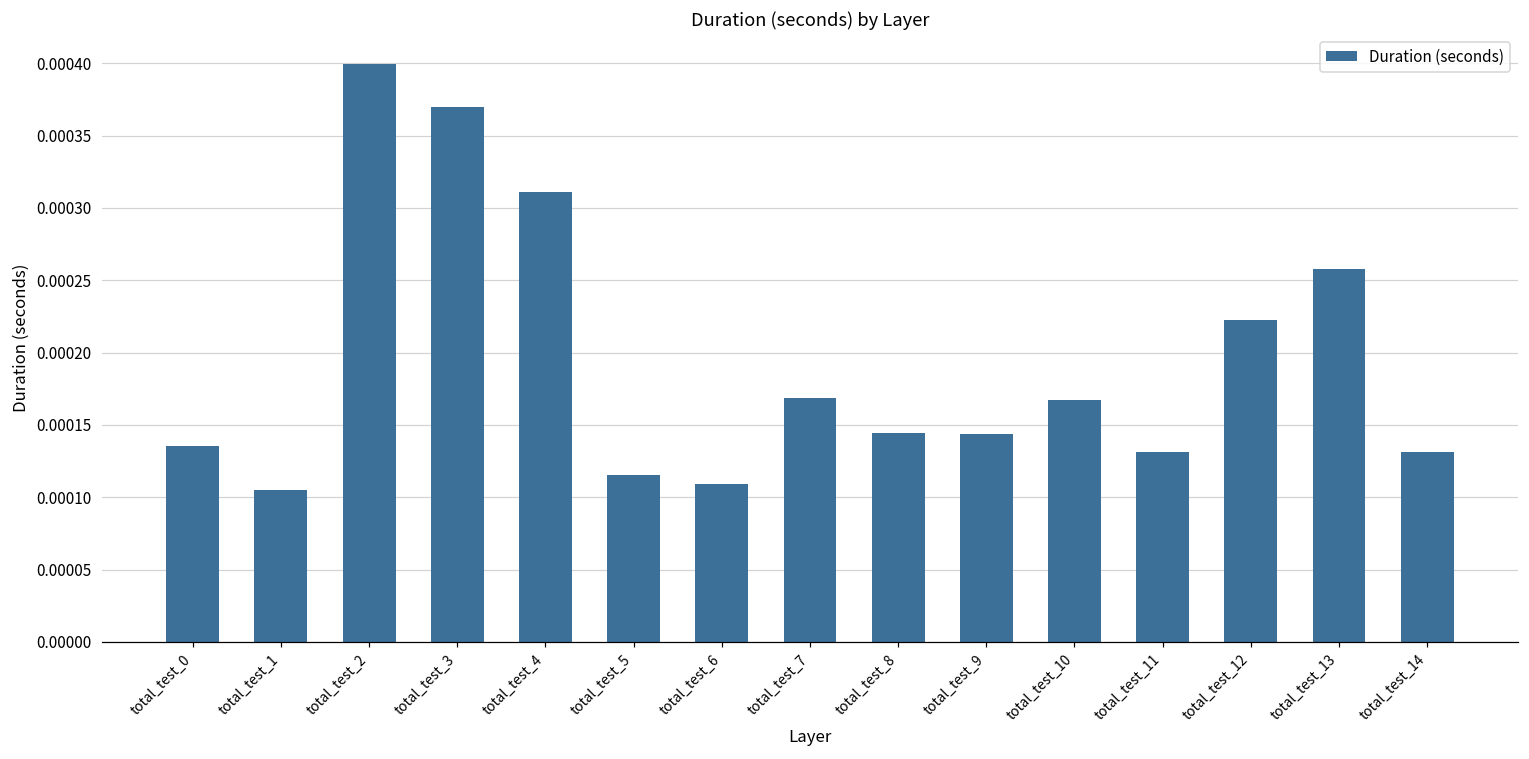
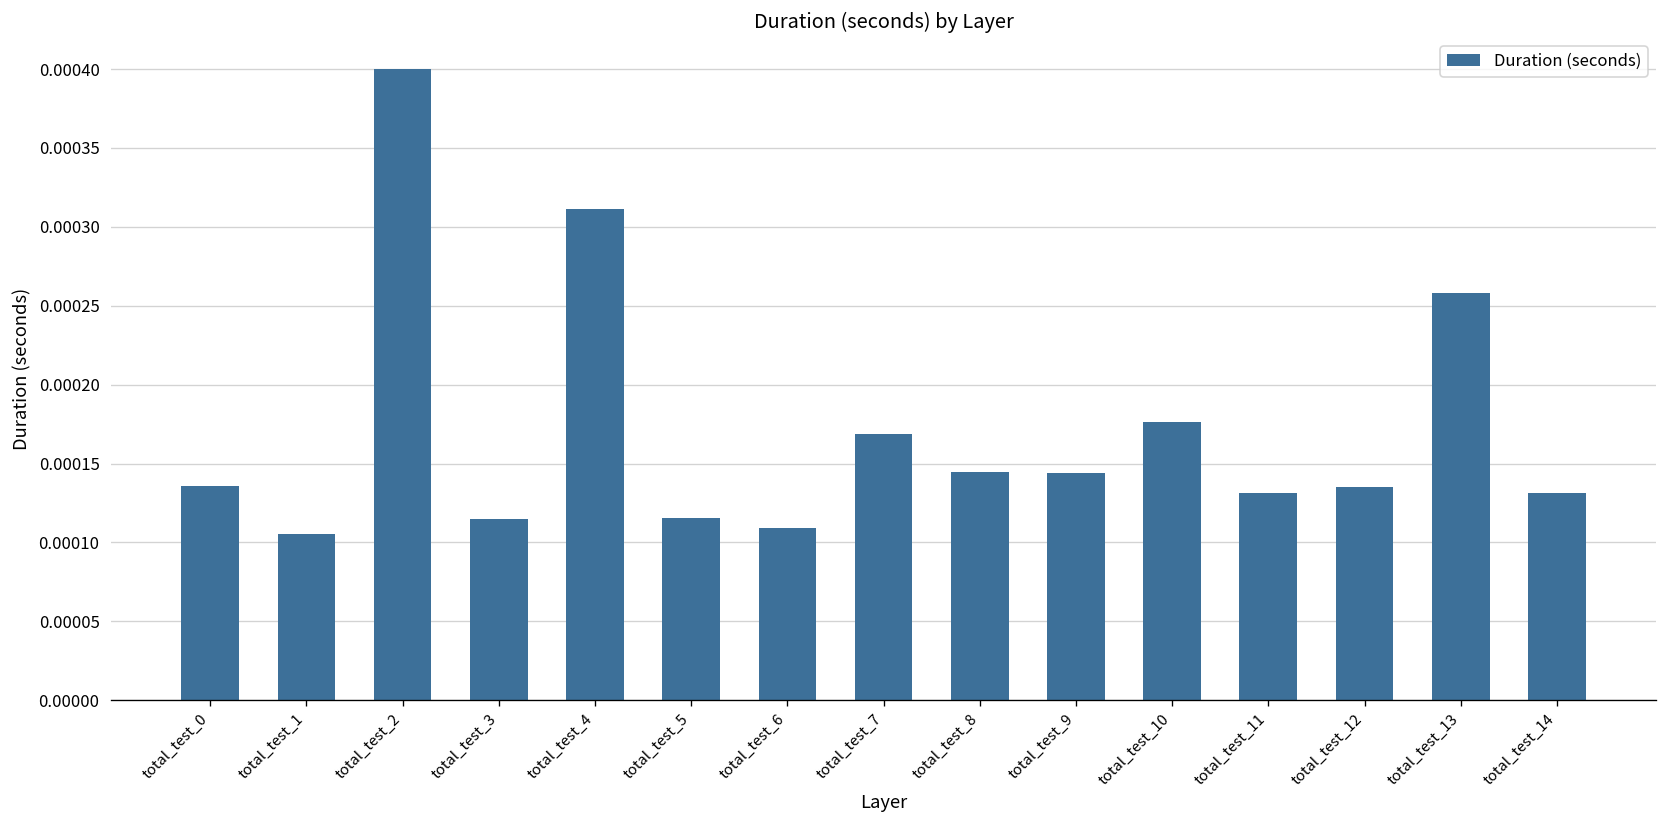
  {
    "total_test_0": 0.000136,
    "total_test_1": 0.000105,
    "total_test_2": 0.000400,
-   "total_test_3": 0.000370,
+   "total_test_3": 0.000115,
    "total_test_4": 0.000311,
    "total_test_5": 0.000115,
    "total_test_6": 0.000109,
    "total_test_7": 0.000169,
    "total_test_8": 0.000145,
    "total_test_9": 0.000144,
-   "total_test_10": 0.000167,
+   "total_test_10": 0.000176,
    "total_test_11": 0.000131,
-   "total_test_12": 0.000223,
+   "total_test_12": 0.000135,
    "total_test_13": 0.000258,
    "total_test_14": 0.000131
  }
